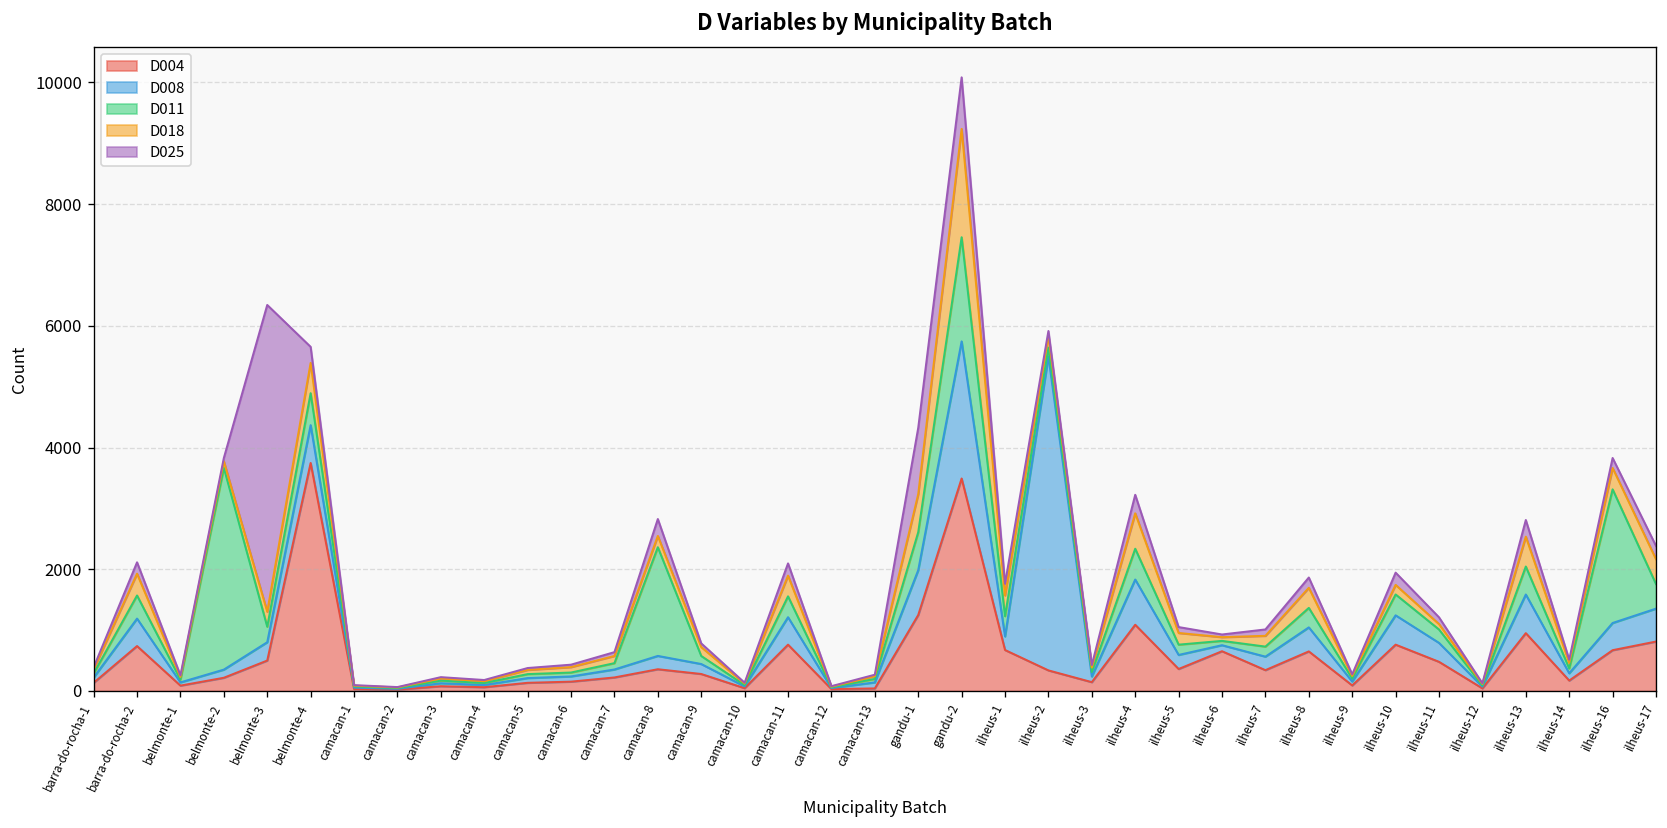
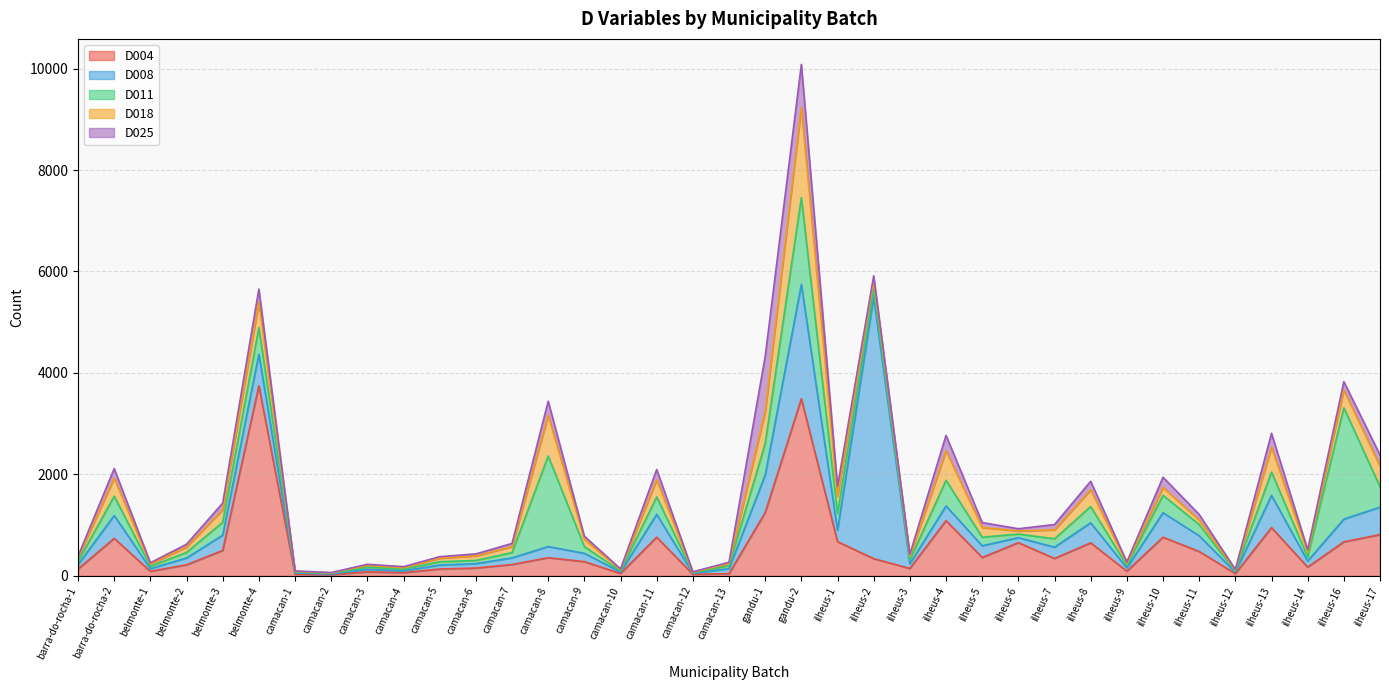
  {
    "D004": {
      "barra-do-rocha-1": 100,
      "barra-do-rocha-2": 700,
      "belmonte-1": 100,
      "belmonte-2": 200,
      "belmonte-3": 500,
      "belmonte-4": 3700,
      "camacan-5": 100,
      "camacan-6": 200,
      "camacan-7": 200,
      "camacan-8": 400,
      "camacan-9": 300,
      "camacan-11": 800,
      "camacan-13": 0,
      "gandu-1": 1200,
      "gandu-2": 3500,
      "ilheus-1": 700,
      "ilheus-2": 300,
      "ilheus-3": 100,
      "ilheus-4": 1100,
      "ilheus-5": 400,
      "ilheus-6": 700,
      "ilheus-7": 300,
      "ilheus-8": 700,
      "ilheus-9": 100,
      "ilheus-10": 800,
      "ilheus-11": 500,
      "ilheus-13": 1000,
      "ilheus-14": 200,
      "ilheus-16": 700,
      "ilheus-17": 800
    },
    "D008": {
      "barra-do-rocha-1": 100,
      "barra-do-rocha-2": 500,
      "belmonte-2": 100,
      "belmonte-3": 300,
      "belmonte-4": 600,
      "camacan-5": 100,
      "camacan-6": 100,
      "camacan-7": 100,
      "camacan-8": 200,
      "camacan-9": 200,
      "camacan-11": 500,
      "camacan-13": 100,
      "gandu-1": 700,
      "gandu-2": 2300,
      "ilheus-1": 200,
      "ilheus-2": 5200,
      "ilheus-3": 100,
-     "ilheus-4": 700,
+     "ilheus-4": 300,
      "ilheus-5": 200,
      "ilheus-6": 100,
      "ilheus-7": 200,
      "ilheus-8": 400,
      "ilheus-10": 500,
      "ilheus-11": 300,
      "ilheus-13": 600,
      "ilheus-14": 100,
      "ilheus-16": 400,
      "ilheus-17": 500
    },
    "D011": {
      "barra-do-rocha-1": 100,
      "barra-do-rocha-2": 400,
-     "belmonte-2": 3300,
+     "belmonte-2": 100,
      "belmonte-3": 300,
      "belmonte-4": 500,
      "camacan-5": 100,
      "camacan-6": 100,
      "camacan-7": 100,
      "camacan-8": 1800,
      "camacan-9": 100,
      "camacan-11": 300,
      "gandu-1": 600,
      "gandu-2": 1700,
      "ilheus-1": 300,
      "ilheus-2": 100,
      "ilheus-3": 100,
      "ilheus-4": 500,
      "ilheus-5": 200,
      "ilheus-6": 100,
      "ilheus-7": 200,
      "ilheus-8": 300,
      "ilheus-10": 300,
      "ilheus-11": 200,
      "ilheus-13": 500,
      "ilheus-14": 100,
      "ilheus-16": 2200,
      "ilheus-17": 400
    },
    "D018": {
      "barra-do-rocha-2": 400,
      "belmonte-2": 100,
      "belmonte-3": 200,
      "belmonte-4": 500,
      "camacan-7": 100,
-     "camacan-8": 200,
+     "camacan-8": 800,
      "camacan-9": 100,
      "camacan-11": 300,
      "gandu-1": 600,
      "gandu-2": 1800,
      "ilheus-1": 300,
      "ilheus-2": 200,
      "ilheus-4": 600,
      "ilheus-5": 200,
      "ilheus-7": 200,
      "ilheus-8": 300,
      "ilheus-10": 200,
      "ilheus-11": 100,
      "ilheus-13": 500,
      "ilheus-14": 100,
      "ilheus-16": 400,
      "ilheus-17": 400
    },
    "D025": {
      "barra-do-rocha-2": 200,
      "belmonte-2": 100,
-     "belmonte-3": 5000,
+     "belmonte-3": 100,
      "belmonte-4": 300,
      "camacan-7": 100,
      "camacan-8": 300,
      "camacan-9": 100,
      "camacan-11": 200,
      "gandu-1": 1100,
      "gandu-2": 800,
      "ilheus-1": 200,
      "ilheus-2": 100,
      "ilheus-4": 300,
      "ilheus-5": 100,
      "ilheus-7": 100,
      "ilheus-8": 200,
      "ilheus-10": 200,
      "ilheus-11": 100,
      "ilheus-13": 300,
      "ilheus-14": 100,
      "ilheus-16": 200,
      "ilheus-17": 200
    }
  }
